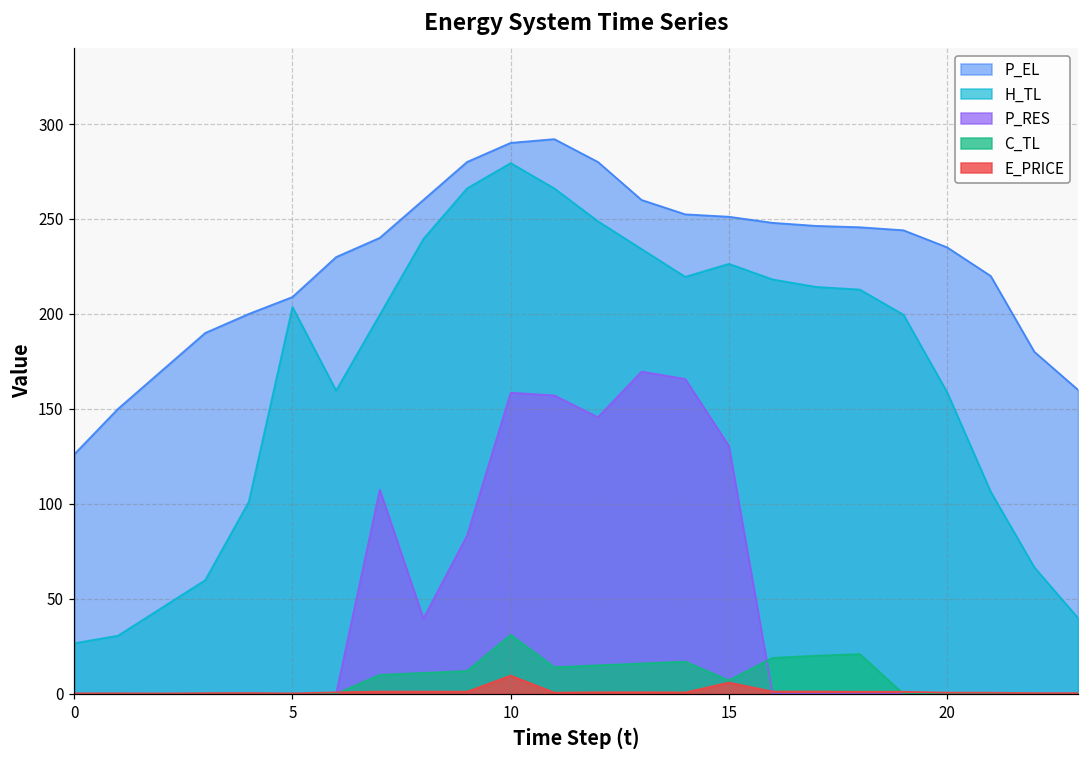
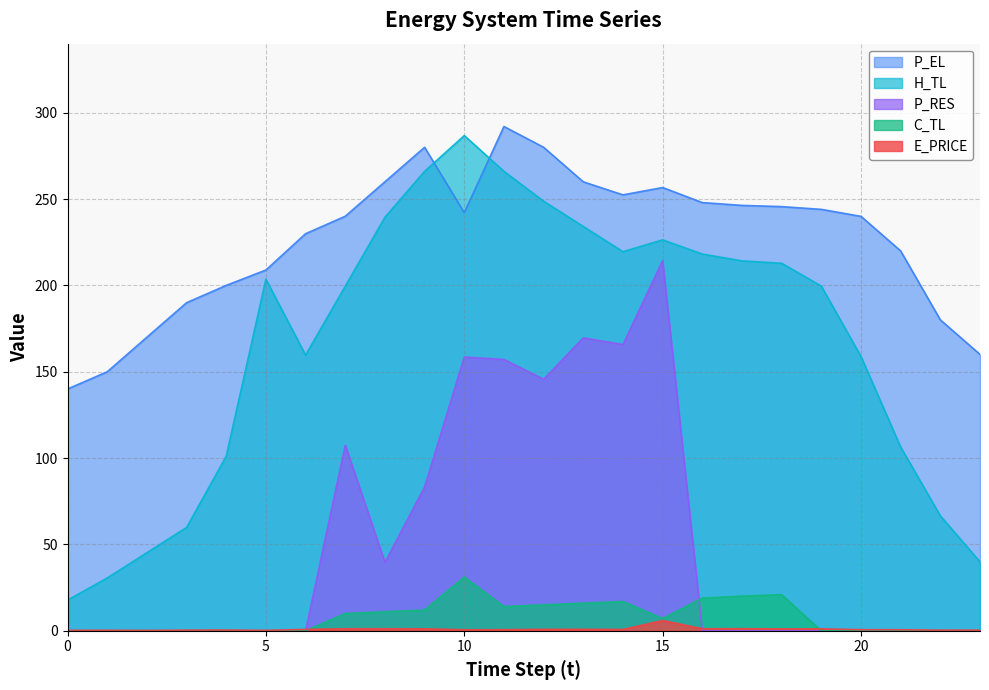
  {
    "P_EL": {
-     "0": 126,
+     "0": 140,
      "5": 209,
-     "10": 290,
-     "15": 251,
-     "20": 235
+     "10": 242,
+     "15": 257,
+     "20": 240
    },
    "H_TL": {
-     "0": 27,
+     "0": 18,
      "5": 204,
-     "10": 279,
+     "10": 287,
      "15": 226,
      "20": 159
    },
    "P_RES": {
      "10": 159,
-     "15": 131
+     "15": 214
    },
    "C_TL": {
      "10": 31
    },
    "E_PRICE": {
-     "10": 10
+     "10": 1
    }
  }
